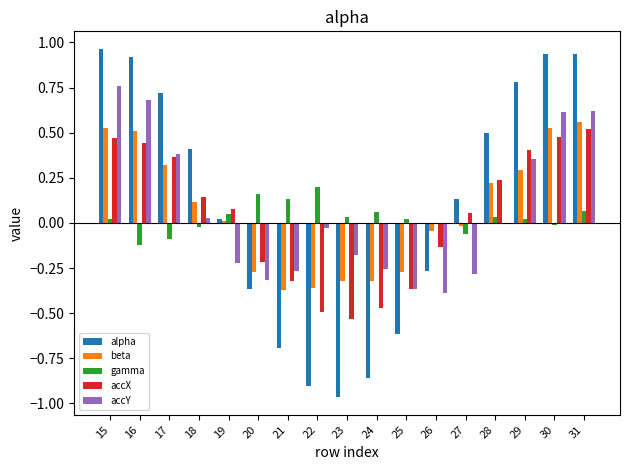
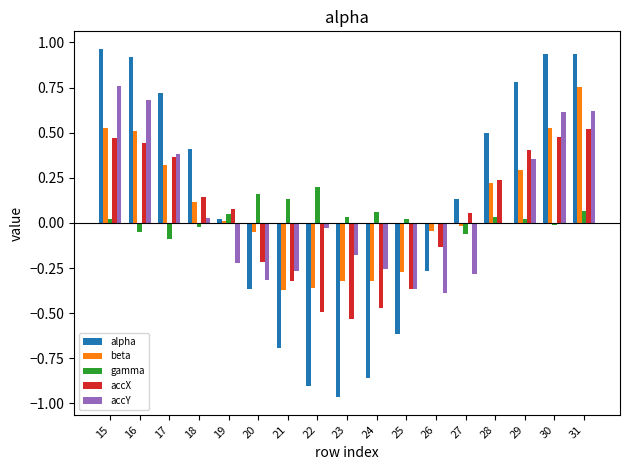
  {
    "alpha": {
      "15": 0.96,
      "16": 0.92,
      "17": 0.72,
      "18": 0.41,
      "19": 0.02,
      "20": -0.37,
      "21": -0.69,
      "22": -0.90,
      "23": -0.97,
      "24": -0.86,
      "25": -0.61,
      "26": -0.27,
      "27": 0.13,
      "28": 0.50,
      "29": 0.78,
      "30": 0.94,
      "31": 0.93
    },
    "beta": {
      "15": 0.53,
      "16": 0.51,
      "17": 0.32,
      "18": 0.12,
-     "20": -0.27,
+     "20": -0.05,
      "21": -0.37,
      "22": -0.36,
      "23": -0.32,
      "24": -0.32,
      "25": -0.27,
      "26": -0.05,
      "27": -0.02,
      "28": 0.22,
      "29": 0.29,
      "30": 0.53,
-     "31": 0.56
+     "31": 0.75
    },
    "gamma": {
      "15": 0.02,
-     "16": -0.12,
+     "16": -0.05,
      "17": -0.09,
      "18": -0.02,
      "19": 0.05,
      "20": 0.16,
      "21": 0.13,
      "22": 0.20,
      "23": 0.03,
      "24": 0.06,
      "25": 0.02,
      "27": -0.06,
      "28": 0.04,
      "29": 0.02,
      "31": 0.07
    },
    "accX": {
      "15": 0.47,
      "16": 0.44,
      "17": 0.36,
      "18": 0.14,
      "19": 0.08,
      "20": -0.22,
      "21": -0.32,
      "22": -0.49,
      "23": -0.53,
      "24": -0.47,
      "25": -0.36,
      "26": -0.14,
      "27": 0.06,
      "28": 0.24,
      "29": 0.41,
      "30": 0.47,
      "31": 0.52
    },
    "accY": {
      "15": 0.76,
      "16": 0.68,
      "17": 0.38,
      "18": 0.03,
      "19": -0.22,
      "20": -0.32,
      "21": -0.27,
      "22": -0.03,
      "23": -0.18,
      "24": -0.25,
      "25": -0.37,
      "26": -0.39,
      "27": -0.28,
      "29": 0.35,
      "30": 0.62,
      "31": 0.62
    }
  }
